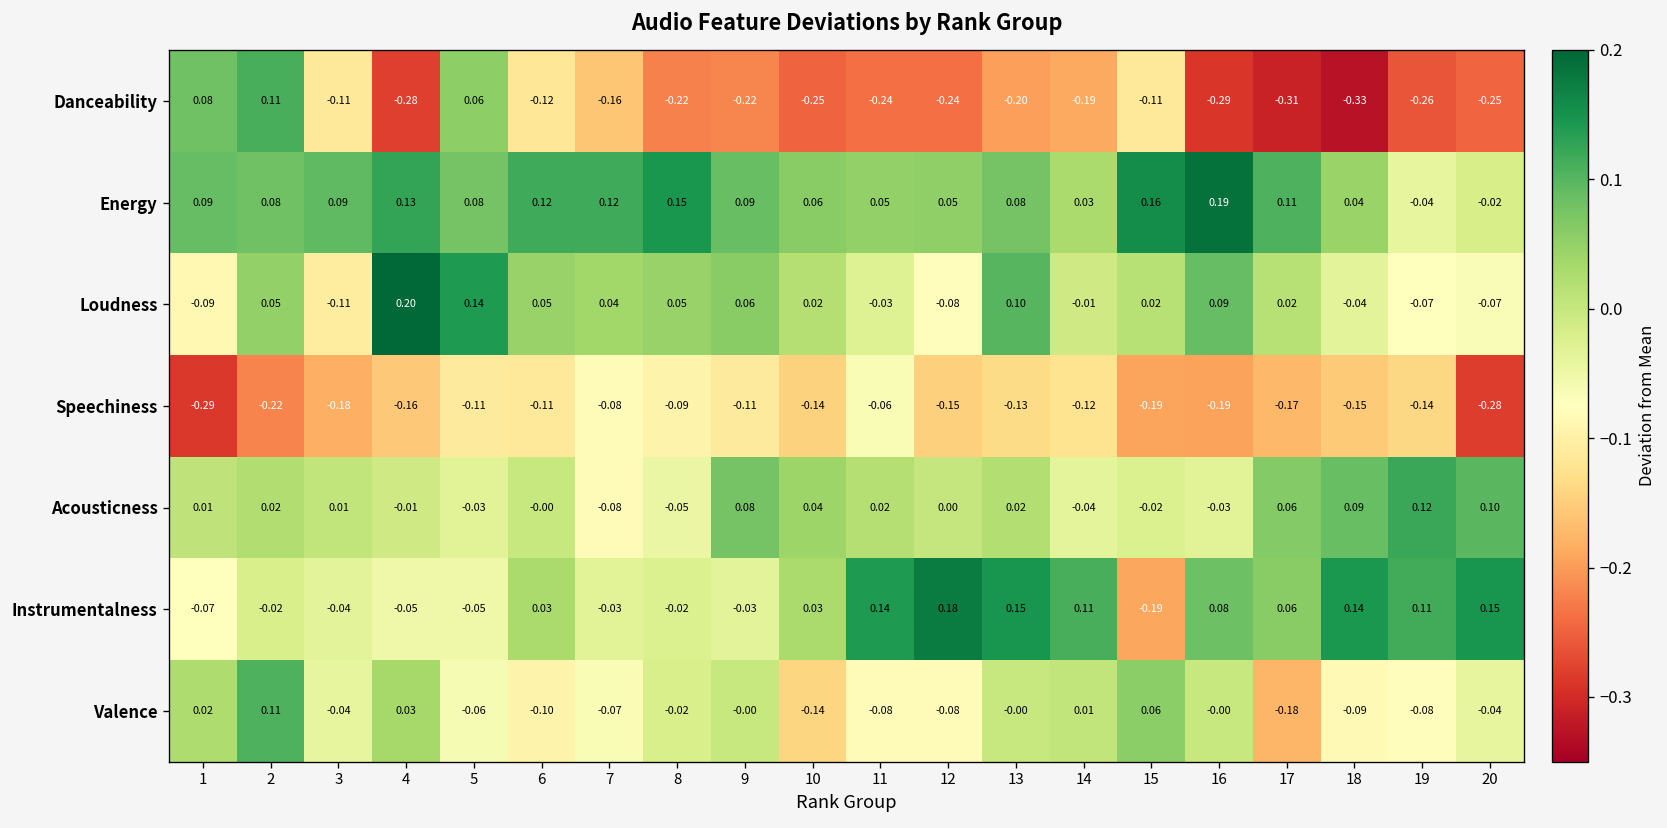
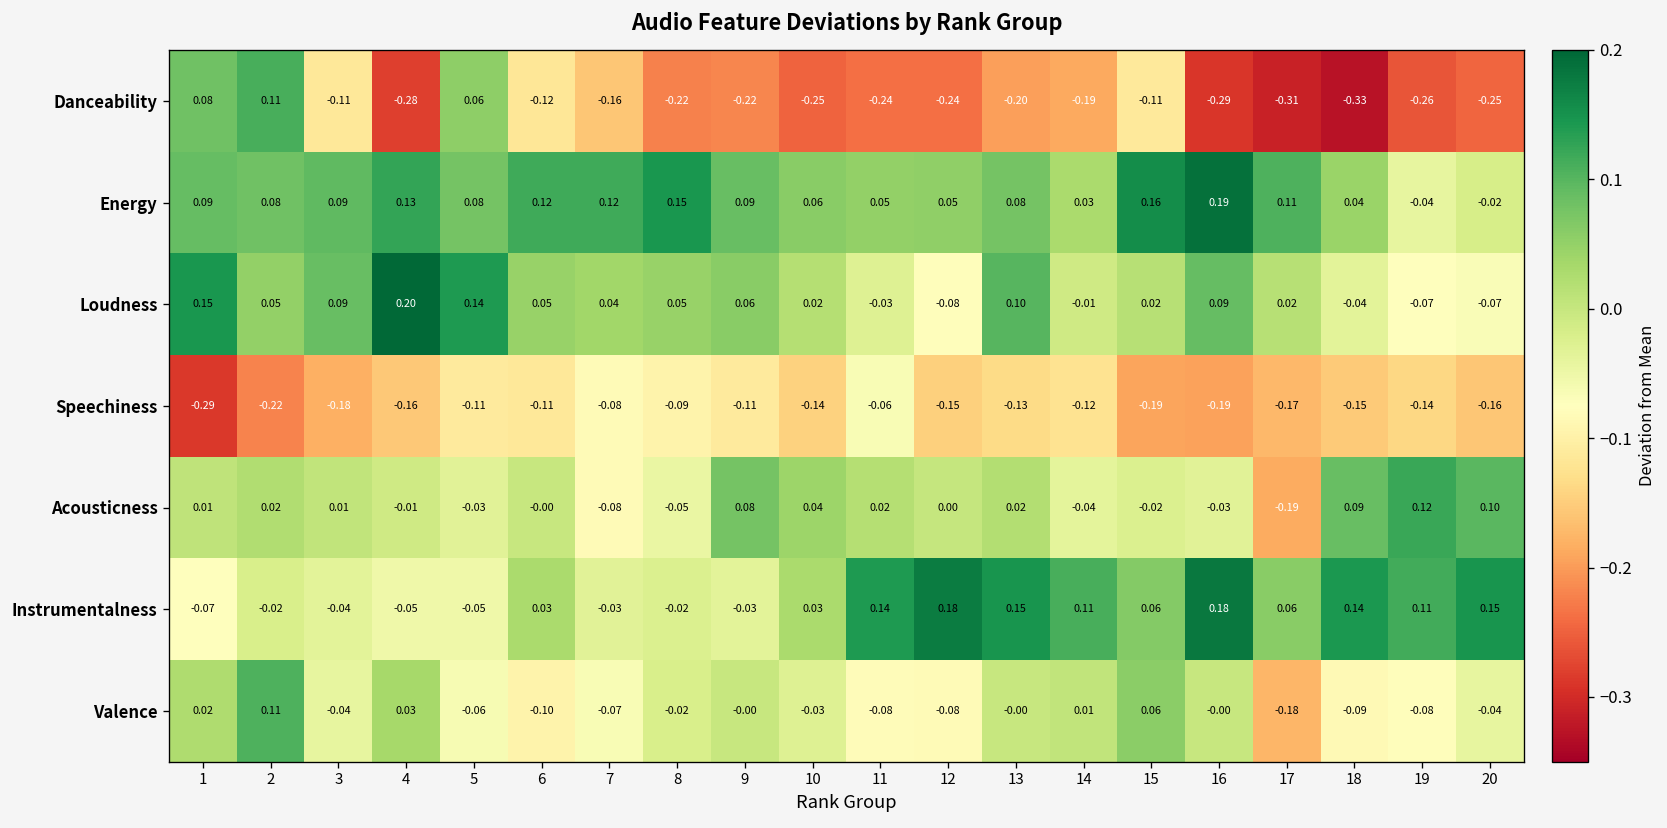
  {
    "Danceability": {
      "1": 0.08,
      "2": 0.11,
      "3": -0.11,
      "4": -0.28,
      "5": 0.06,
      "6": -0.12,
      "7": -0.16,
      "8": -0.22,
      "9": -0.22,
      "10": -0.25,
      "11": -0.24,
      "12": -0.24,
      "13": -0.20,
      "14": -0.19,
      "15": -0.11,
      "16": -0.29,
      "17": -0.31,
      "18": -0.33,
      "19": -0.26,
      "20": -0.25
    },
    "Energy": {
      "1": 0.09,
      "2": 0.08,
      "3": 0.09,
      "4": 0.13,
      "5": 0.08,
      "6": 0.12,
      "7": 0.12,
      "8": 0.15,
      "9": 0.09,
      "10": 0.06,
      "11": 0.05,
      "12": 0.05,
      "13": 0.08,
      "14": 0.03,
      "15": 0.16,
      "16": 0.19,
      "17": 0.11,
      "18": 0.04,
      "19": -0.04,
      "20": -0.02
    },
    "Loudness": {
-     "1": -0.09,
+     "1": 0.15,
      "2": 0.05,
-     "3": -0.11,
+     "3": 0.09,
      "4": 0.20,
      "5": 0.14,
      "6": 0.05,
      "7": 0.04,
      "8": 0.05,
      "9": 0.06,
      "10": 0.02,
      "11": -0.03,
      "12": -0.08,
      "13": 0.10,
      "14": -0.01,
      "15": 0.02,
      "16": 0.09,
      "17": 0.02,
      "18": -0.04,
      "19": -0.07,
      "20": -0.07
    },
    "Speechiness": {
      "1": -0.29,
      "2": -0.22,
      "3": -0.18,
      "4": -0.16,
      "5": -0.11,
      "6": -0.11,
      "7": -0.08,
      "8": -0.09,
      "9": -0.11,
      "10": -0.14,
      "11": -0.06,
      "12": -0.15,
      "13": -0.13,
      "14": -0.12,
      "15": -0.19,
      "16": -0.19,
      "17": -0.17,
      "18": -0.15,
      "19": -0.14,
-     "20": -0.28
+     "20": -0.16
    },
    "Acousticness": {
      "1": 0.01,
      "2": 0.02,
      "3": 0.01,
      "4": -0.01,
      "5": -0.03,
      "6": -0.00,
      "7": -0.08,
      "8": -0.05,
      "9": 0.08,
      "10": 0.04,
      "11": 0.02,
      "12": 0.00,
      "13": 0.02,
      "14": -0.04,
      "15": -0.02,
      "16": -0.03,
-     "17": 0.06,
+     "17": -0.19,
      "18": 0.09,
      "19": 0.12,
      "20": 0.10
    },
    "Instrumentalness": {
      "1": -0.07,
      "2": -0.02,
      "3": -0.04,
      "4": -0.05,
      "5": -0.05,
      "6": 0.03,
      "7": -0.03,
      "8": -0.02,
      "9": -0.03,
      "10": 0.03,
      "11": 0.14,
      "12": 0.18,
      "13": 0.15,
      "14": 0.11,
-     "15": -0.19,
-     "16": 0.08,
+     "15": 0.06,
+     "16": 0.18,
      "17": 0.06,
      "18": 0.14,
      "19": 0.11,
      "20": 0.15
    },
    "Valence": {
      "1": 0.02,
      "2": 0.11,
      "3": -0.04,
      "4": 0.03,
      "5": -0.06,
      "6": -0.10,
      "7": -0.07,
      "8": -0.02,
      "9": -0.00,
-     "10": -0.14,
+     "10": -0.03,
      "11": -0.08,
      "12": -0.08,
      "13": -0.00,
      "14": 0.01,
      "15": 0.06,
      "16": -0.00,
      "17": -0.18,
      "18": -0.09,
      "19": -0.08,
      "20": -0.04
    }
  }
